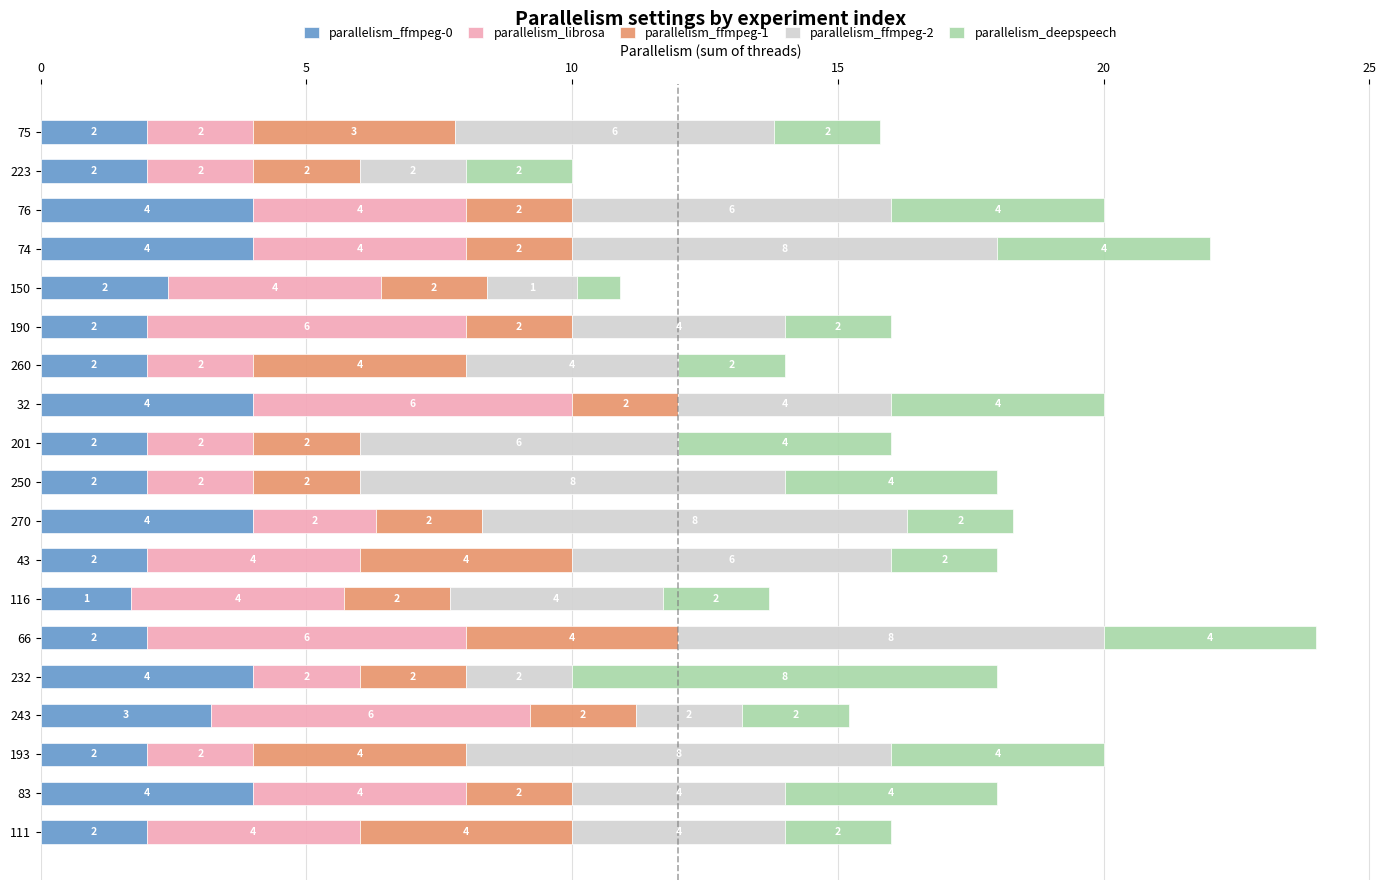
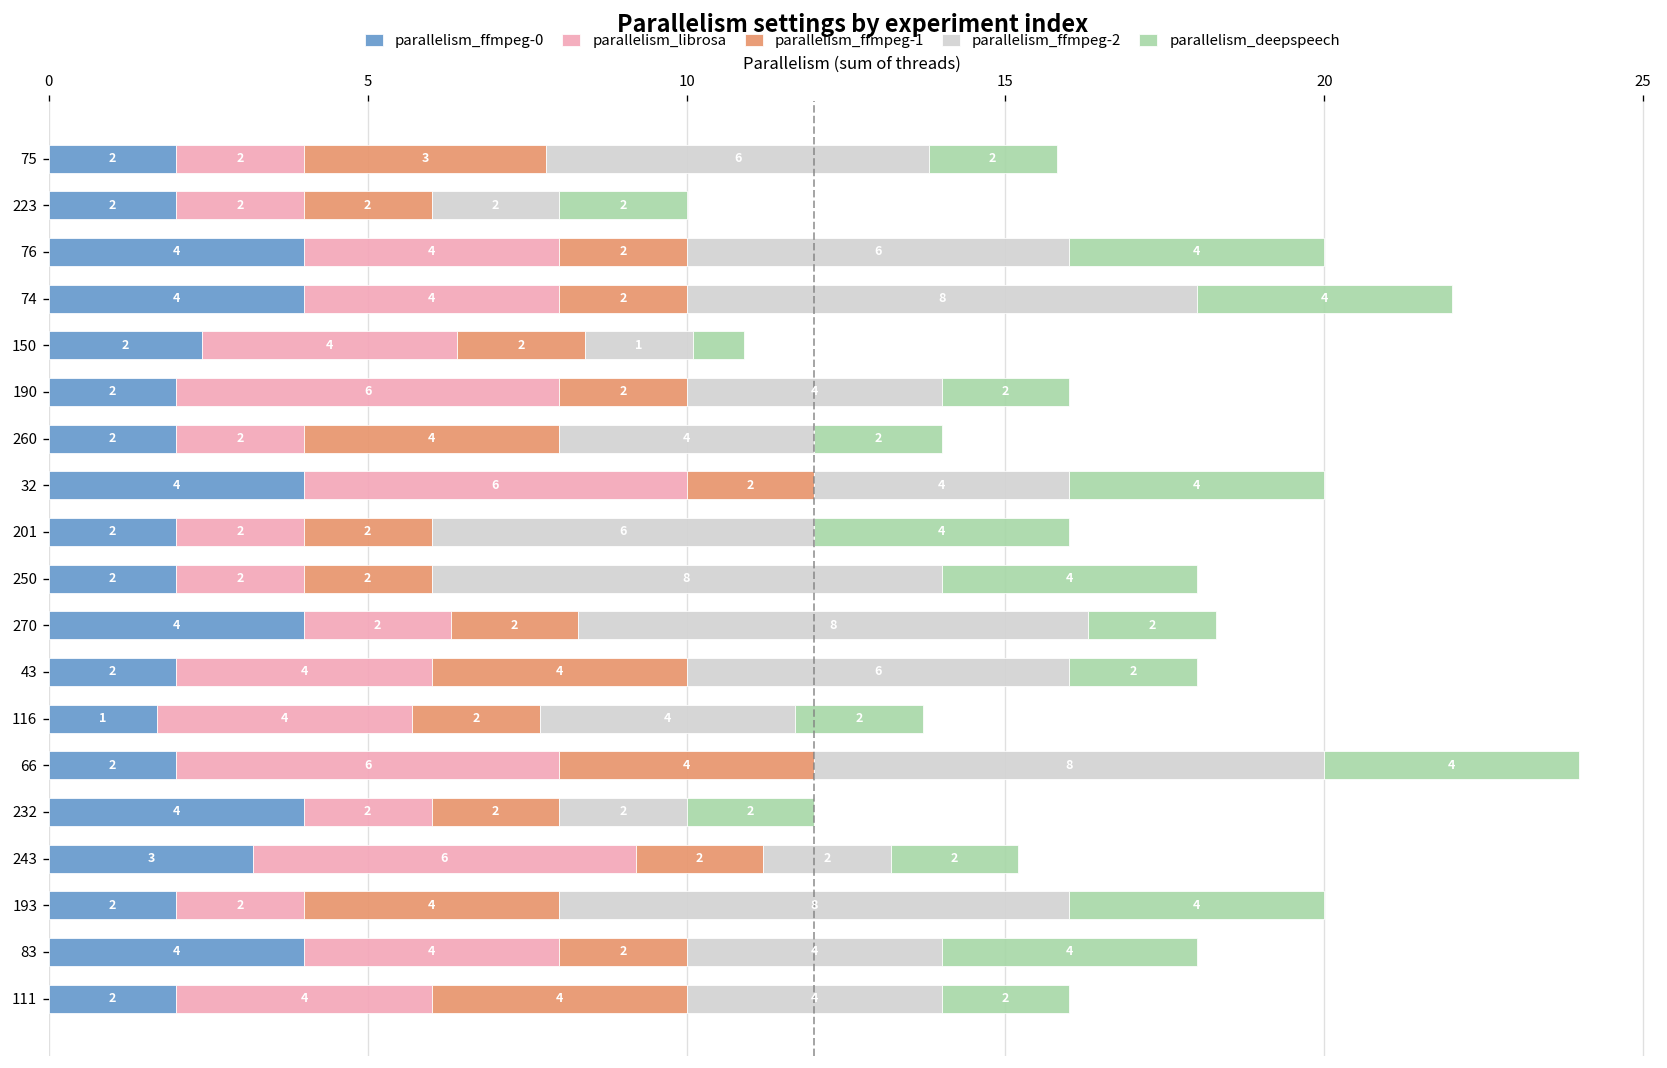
  {
    "parallelism_ffmpeg-0": {
      "75": 2,
      "223": 2,
      "76": 4,
      "74": 4,
      "150": 2,
      "190": 2,
      "260": 2,
      "32": 4,
      "201": 2,
      "250": 2,
      "270": 4,
      "43": 2,
      "66": 2,
      "232": 4,
      "243": 3,
      "193": 2,
      "83": 4,
      "111": 2
    },
    "parallelism_librosa": {
      "75": 2,
      "223": 2,
      "76": 4,
      "74": 4,
      "150": 4,
      "190": 6,
      "260": 2,
      "32": 6,
      "201": 2,
      "250": 2,
      "270": 2,
      "43": 4,
      "116": 4,
      "66": 6,
      "232": 2,
      "243": 6,
      "193": 2,
      "83": 4,
      "111": 4
    },
    "parallelism_ffmpeg-1": {
      "223": 2,
      "76": 2,
      "74": 2,
      "150": 2,
      "190": 2,
      "260": 4,
      "32": 2,
      "201": 2,
      "250": 2,
      "270": 2,
      "43": 4,
      "116": 2,
      "66": 4,
      "232": 2,
      "243": 2,
      "193": 4,
      "83": 2,
      "111": 4
    },
    "parallelism_ffmpeg-2": {
      "75": 6.0,
      "223": 2.0,
      "76": 6.0,
      "74": 8.0,
      "150": 1.7,
      "190": 4.0,
      "260": 4.0,
      "32": 4.0,
      "201": 6.0,
      "250": 8.0,
      "270": 8.0,
      "43": 6.0,
      "116": 4.0,
      "66": 8.0,
      "232": 2.0,
      "243": 2.0,
      "193": 8.0,
      "83": 4.0,
      "111": 4.0
    },
    "parallelism_deepspeech": {
      "75": 2,
      "223": 2,
      "76": 4,
      "74": 4,
      "190": 2,
      "260": 2,
      "32": 4,
      "201": 4,
      "250": 4,
      "270": 2,
      "43": 2,
      "116": 2,
      "66": 4,
-     "232": 8,
+     "232": 2,
      "243": 2,
      "193": 4,
      "83": 4,
      "111": 2
    }
  }
